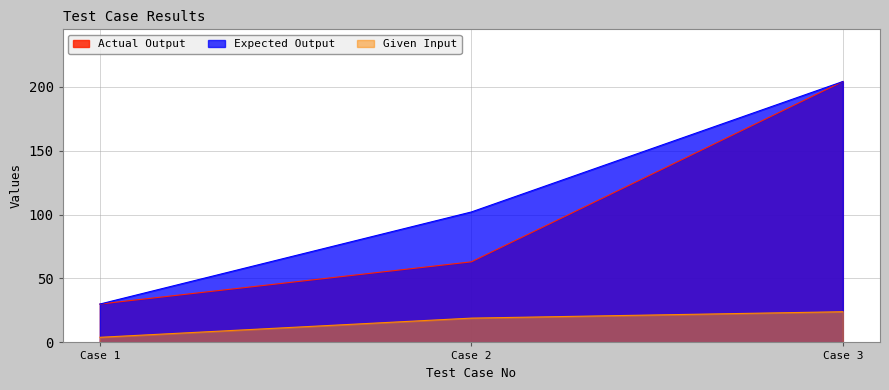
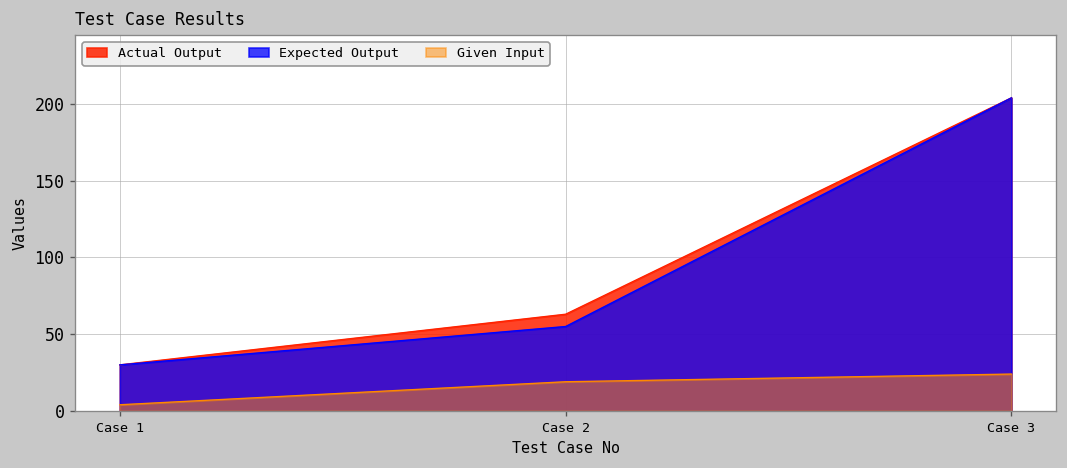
  {
    "Actual Output": {
      "Case 2": 63
    },
    "Expected Output": {
-     "Case 2": 102
+     "Case 2": 55
    },
    "Given Input": {
      "Case 1": 4,
      "Case 2": 19,
      "Case 3": 24
    }
  }
